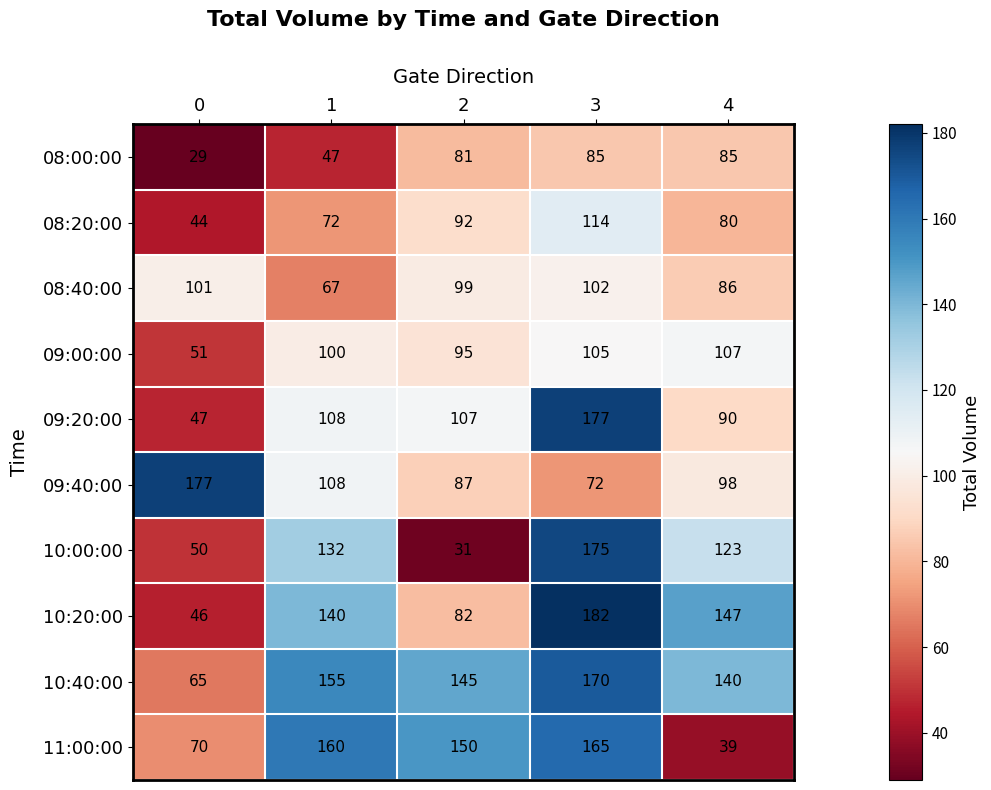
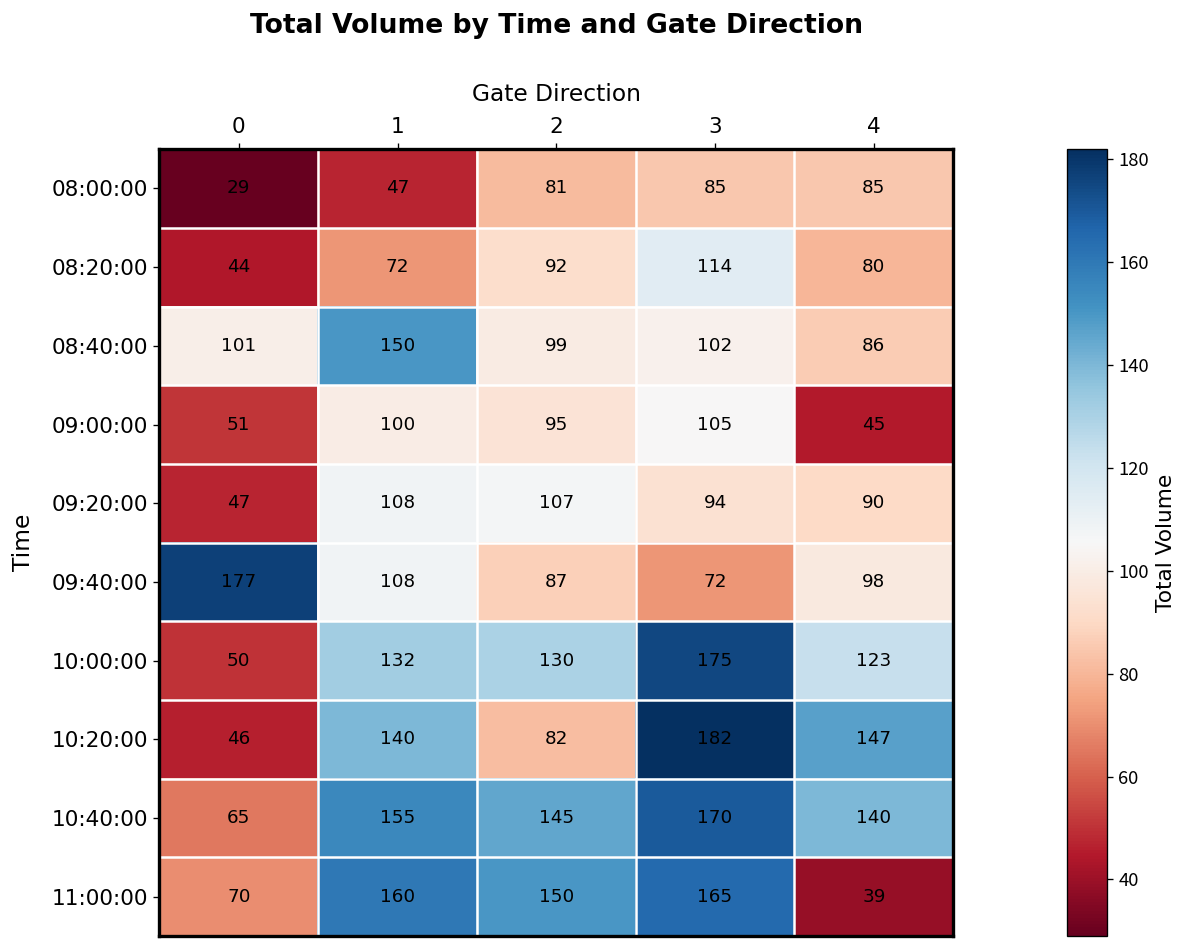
  {
    "08:00:00": {
      "0": 29,
      "1": 47,
      "2": 81,
      "3": 85,
      "4": 85
    },
    "08:20:00": {
      "0": 44,
      "1": 72,
      "2": 92,
      "3": 114,
      "4": 80
    },
    "08:40:00": {
      "0": 101,
-     "1": 67,
+     "1": 150,
      "2": 99,
      "3": 102,
      "4": 86
    },
    "09:00:00": {
      "0": 51,
      "1": 100,
      "2": 95,
      "3": 105,
-     "4": 107
+     "4": 45
    },
    "09:20:00": {
      "0": 47,
      "1": 108,
      "2": 107,
-     "3": 177,
+     "3": 94,
      "4": 90
    },
    "09:40:00": {
      "0": 177,
      "1": 108,
      "2": 87,
      "3": 72,
      "4": 98
    },
    "10:00:00": {
      "0": 50,
      "1": 132,
-     "2": 31,
+     "2": 130,
      "3": 175,
      "4": 123
    },
    "10:20:00": {
      "0": 46,
      "1": 140,
      "2": 82,
      "3": 182,
      "4": 147
    },
    "10:40:00": {
      "0": 65,
      "1": 155,
      "2": 145,
      "3": 170,
      "4": 140
    },
    "11:00:00": {
      "0": 70,
      "1": 160,
      "2": 150,
      "3": 165,
      "4": 39
    }
  }
